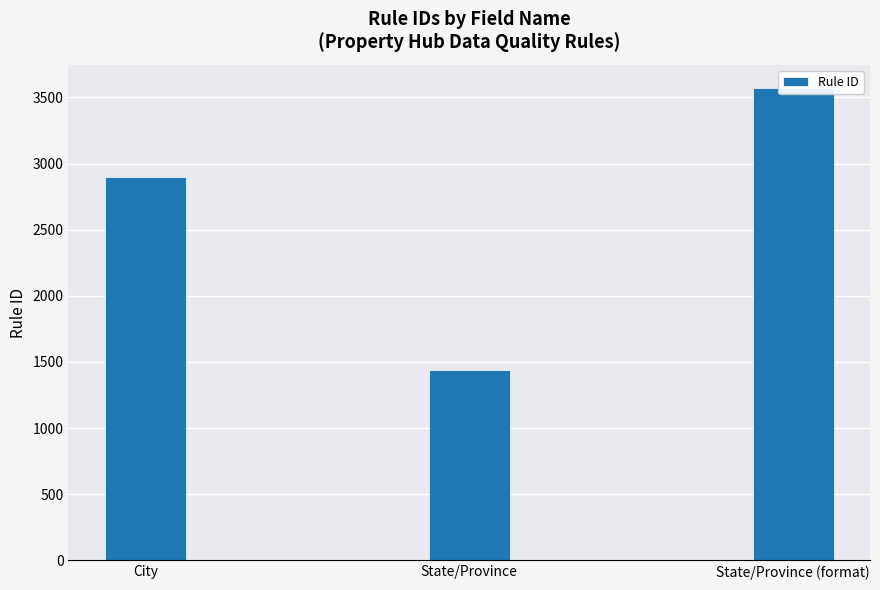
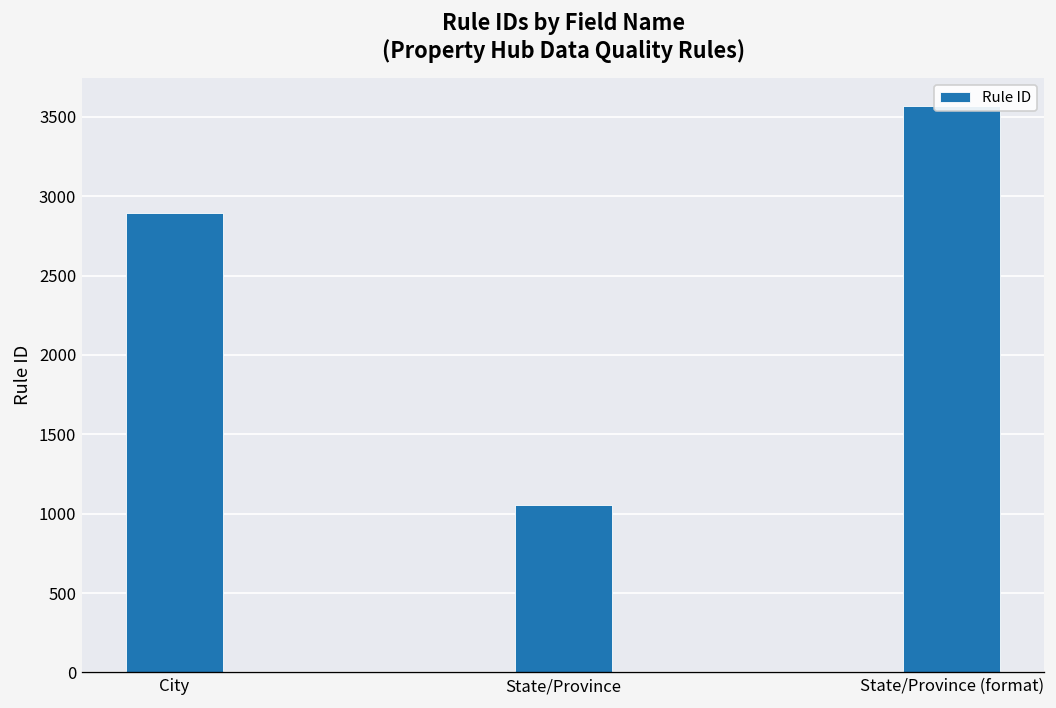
  {
    "City": 2900,
-   "State/Province": 1440
+   "State/Province": 1060
  }
